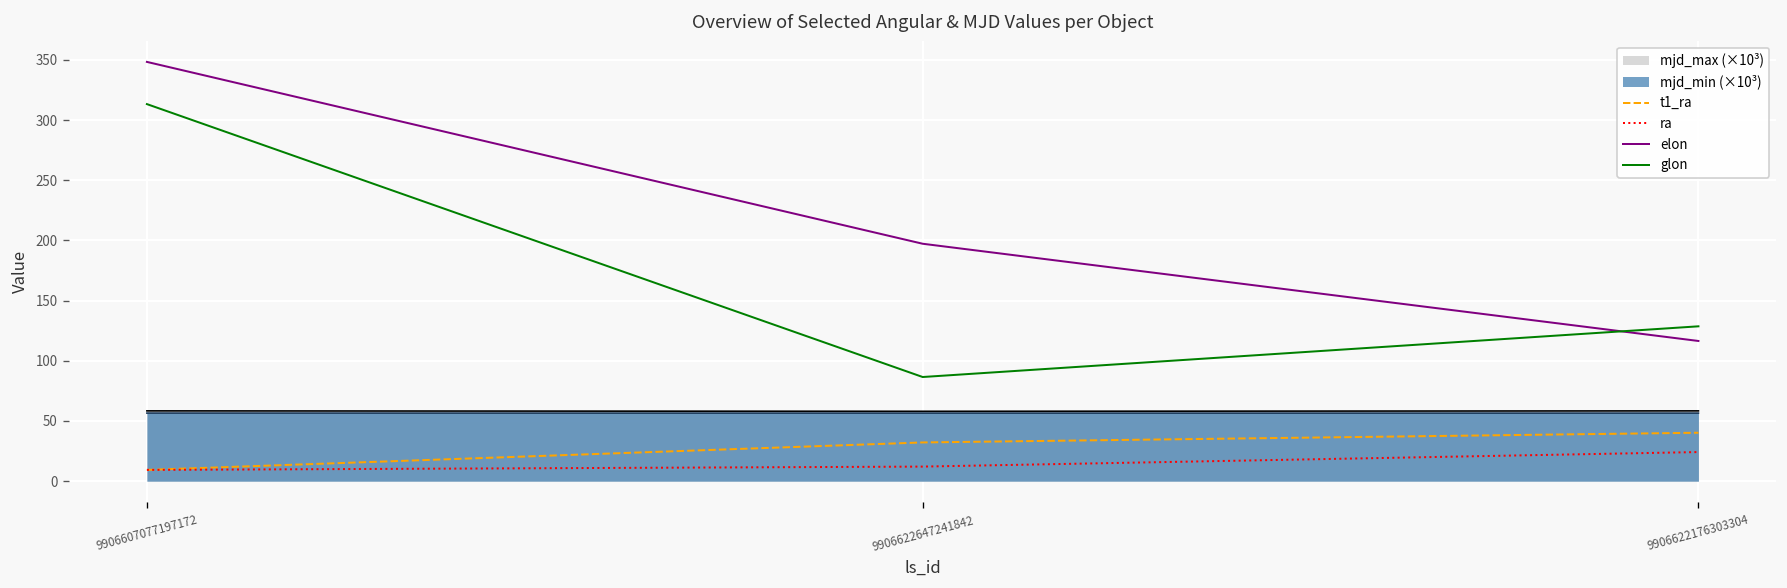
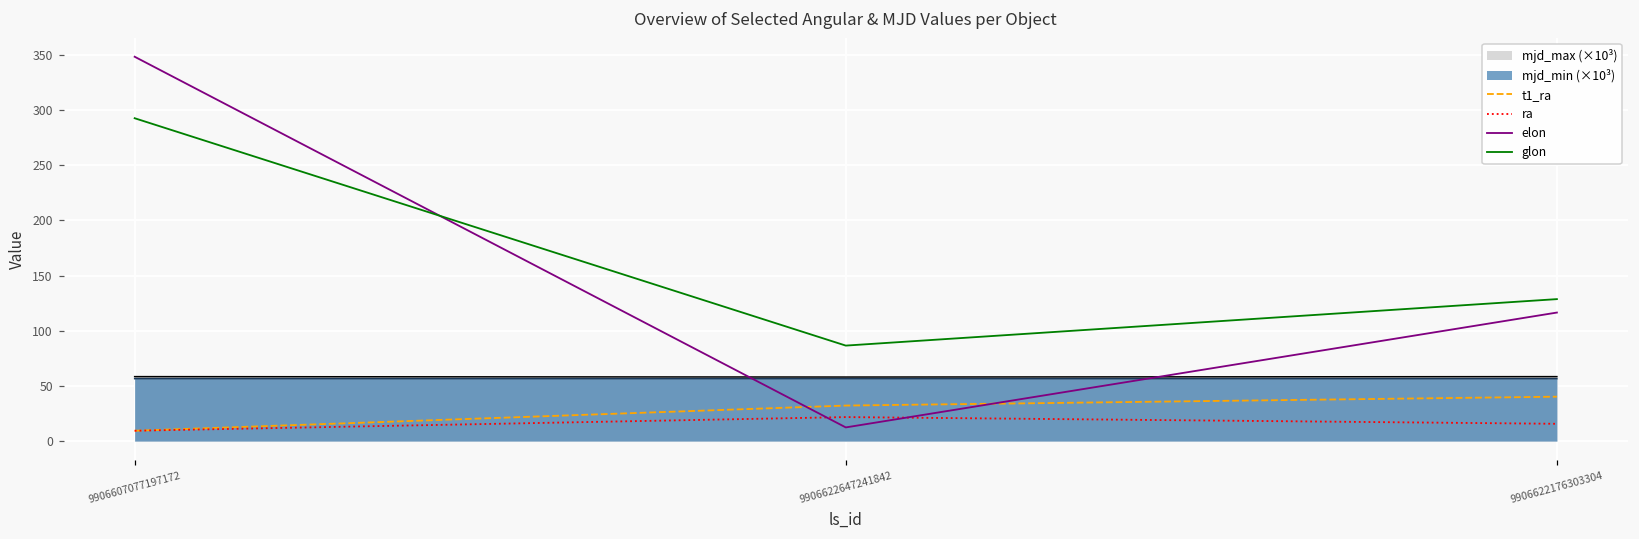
  {
    "t1_ra": {
      "9906622647241842": 32,
      "9906622176303304": 40
    },
    "ra": {
-     "9906622647241842": 12,
-     "9906622176303304": 24
+     "9906622647241842": 22,
+     "9906622176303304": 16
    },
    "elon": {
      "9906607077197172": 348,
-     "9906622647241842": 197,
+     "9906622647241842": 12,
      "9906622176303304": 116
    },
    "glon": {
-     "9906607077197172": 313,
+     "9906607077197172": 293,
      "9906622647241842": 87,
      "9906622176303304": 129
    }
  }
